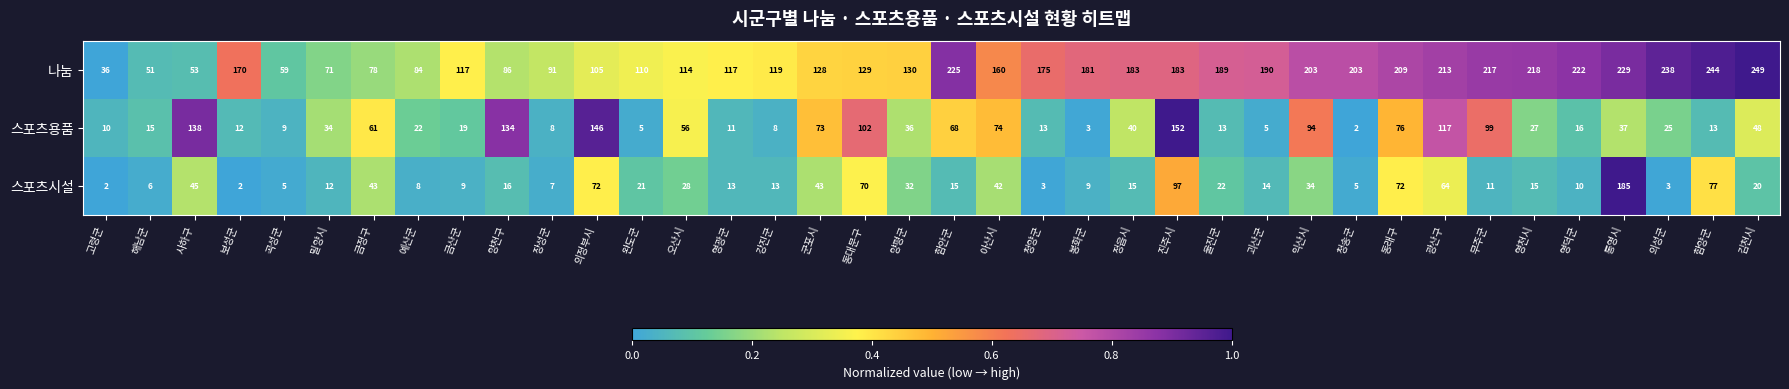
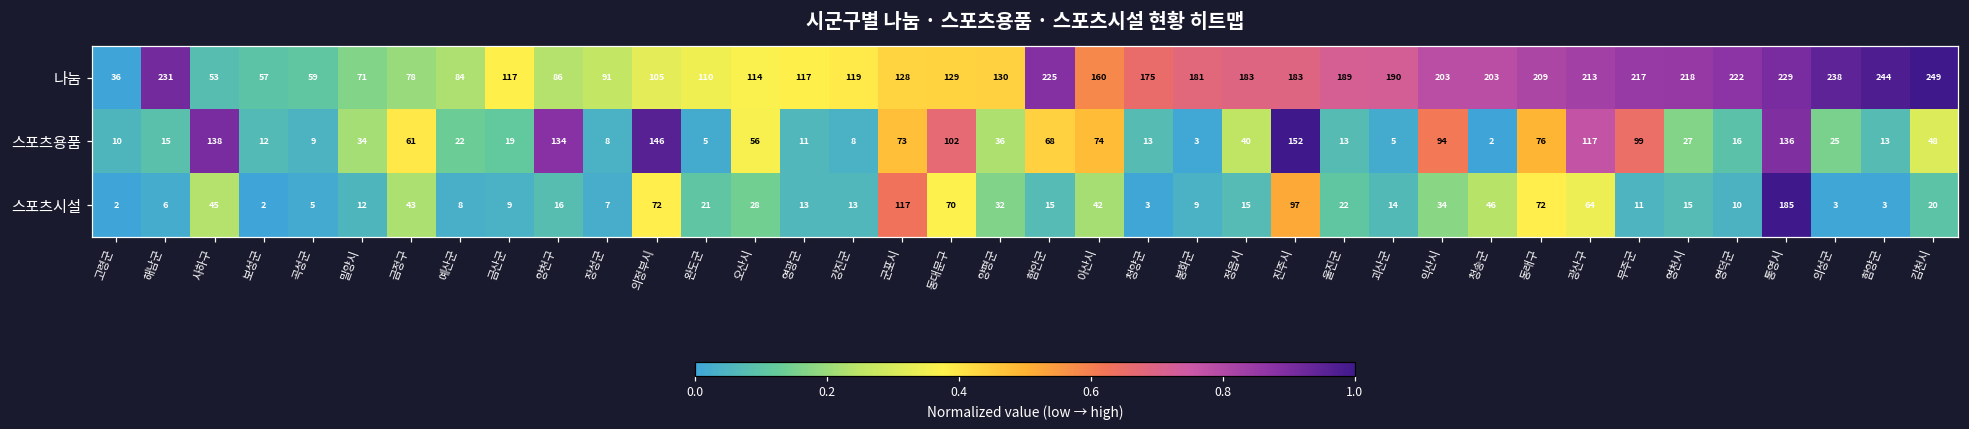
  {
    "나눔": {
      "고령군": 36,
-     "해남군": 51,
+     "해남군": 231,
      "사하구": 53,
-     "보성군": 170,
+     "보성군": 57,
      "곡성군": 59,
      "밀양시": 71,
      "금정구": 78,
      "예산군": 84,
      "금산군": 117,
      "양천구": 86,
      "장성군": 91,
      "의정부시": 105,
      "완도군": 110,
      "오산시": 114,
      "영광군": 117,
      "강진군": 119,
      "군포시": 128,
      "동대문구": 129,
      "양평군": 130,
      "함안군": 225,
      "아산시": 160,
      "청양군": 175,
      "봉화군": 181,
      "정읍시": 183,
      "진주시": 183,
      "울진군": 189,
      "괴산군": 190,
      "익산시": 203,
      "청송군": 203,
      "동래구": 209,
      "광산구": 213,
      "무주군": 217,
      "영천시": 218,
      "영덕군": 222,
      "통영시": 229,
      "의성군": 238,
      "함양군": 244,
      "김천시": 249
    },
    "스포츠용품": {
      "고령군": 10,
      "해남군": 15,
      "사하구": 138,
      "보성군": 12,
      "곡성군": 9,
      "밀양시": 34,
      "금정구": 61,
      "예산군": 22,
      "금산군": 19,
      "양천구": 134,
      "장성군": 8,
      "의정부시": 146,
      "완도군": 5,
      "오산시": 56,
      "영광군": 11,
      "강진군": 8,
      "군포시": 73,
      "동대문구": 102,
      "양평군": 36,
      "함안군": 68,
      "아산시": 74,
      "청양군": 13,
      "봉화군": 3,
      "정읍시": 40,
      "진주시": 152,
      "울진군": 13,
      "괴산군": 5,
      "익산시": 94,
      "청송군": 2,
      "동래구": 76,
      "광산구": 117,
      "무주군": 99,
      "영천시": 27,
      "영덕군": 16,
-     "통영시": 37,
+     "통영시": 136,
      "의성군": 25,
      "함양군": 13,
      "김천시": 48
    },
    "스포츠시설": {
      "고령군": 2,
      "해남군": 6,
      "사하구": 45,
      "보성군": 2,
      "곡성군": 5,
      "밀양시": 12,
      "금정구": 43,
      "예산군": 8,
      "금산군": 9,
      "양천구": 16,
      "장성군": 7,
      "의정부시": 72,
      "완도군": 21,
      "오산시": 28,
      "영광군": 13,
      "강진군": 13,
-     "군포시": 43,
+     "군포시": 117,
      "동대문구": 70,
      "양평군": 32,
      "함안군": 15,
      "아산시": 42,
      "청양군": 3,
      "봉화군": 9,
      "정읍시": 15,
      "진주시": 97,
      "울진군": 22,
      "괴산군": 14,
      "익산시": 34,
-     "청송군": 5,
+     "청송군": 46,
      "동래구": 72,
      "광산구": 64,
      "무주군": 11,
      "영천시": 15,
      "영덕군": 10,
      "통영시": 185,
      "의성군": 3,
-     "함양군": 77,
+     "함양군": 3,
      "김천시": 20
    }
  }
